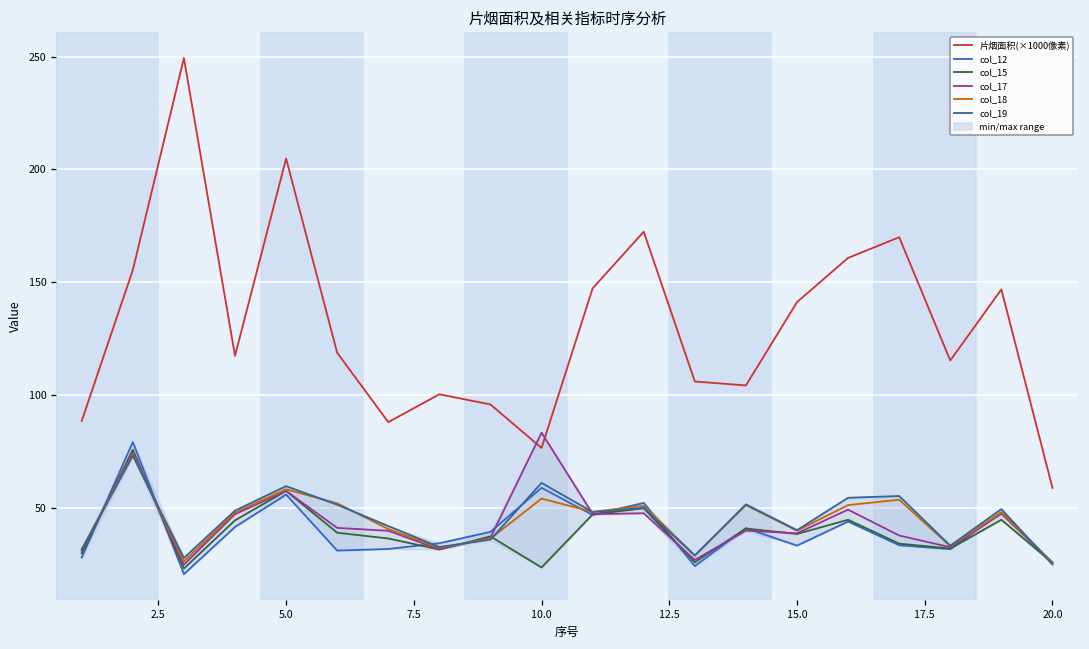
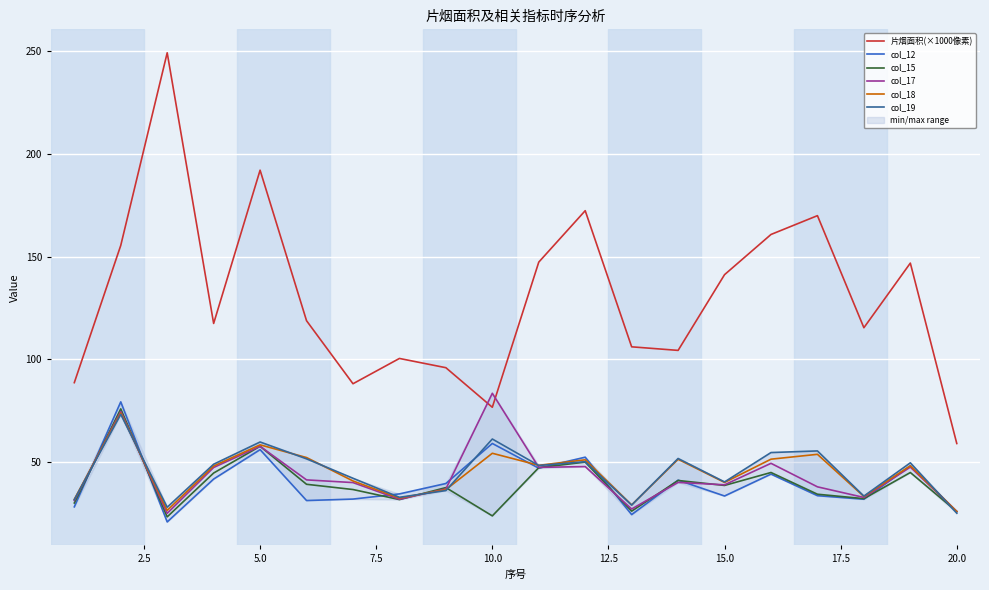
  {
    "片烟面积(×1000像素)": {
-     "5.0": 205,
+     "5.0": 192,
      "10.0": 77,
      "15.0": 141,
      "20.0": 59
    },
    "col_15": {
      "10.0": 24
    },
    "col_18": {
      "10.0": 54
    }
  }
